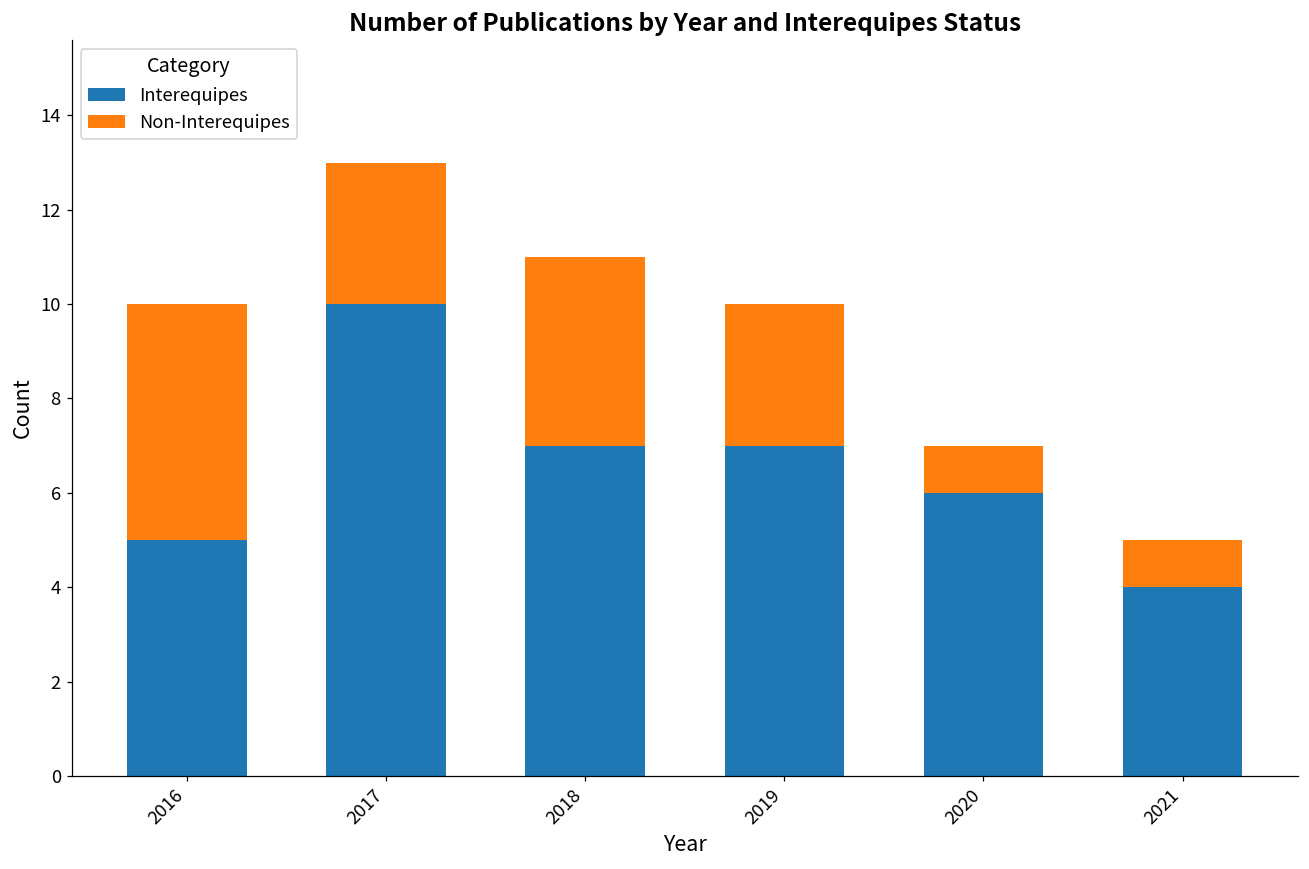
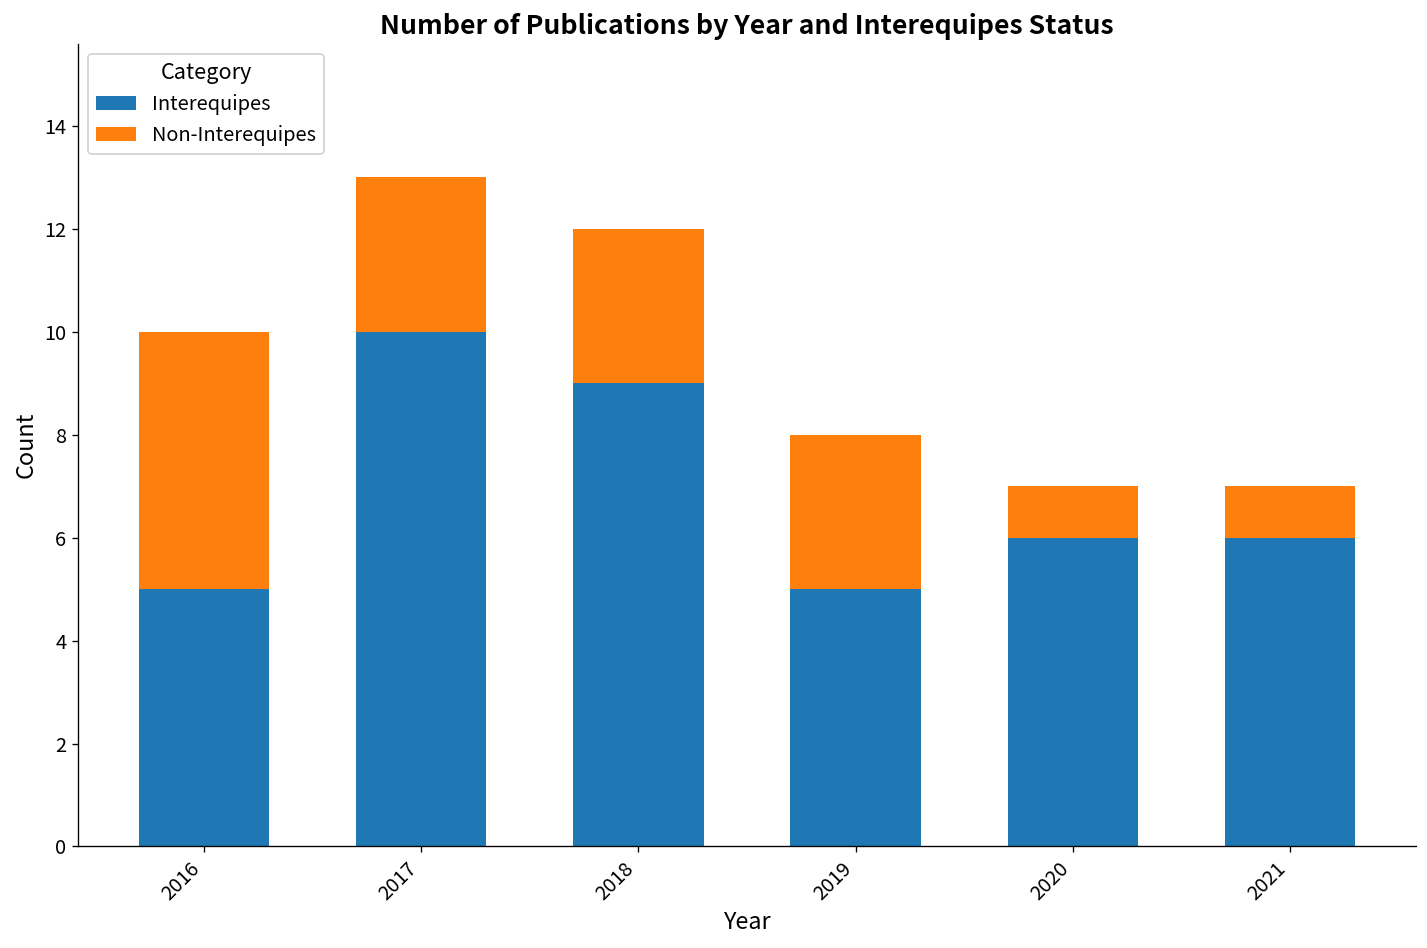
  {
    "Interequipes": {
      "2016": 5,
      "2017": 10,
-     "2018": 7,
-     "2019": 7,
+     "2018": 9,
+     "2019": 5,
      "2020": 6,
-     "2021": 4
+     "2021": 6
    },
    "Non-Interequipes": {
      "2016": 5,
      "2017": 3,
-     "2018": 4,
+     "2018": 3,
      "2019": 3,
      "2020": 1,
      "2021": 1
    }
  }
